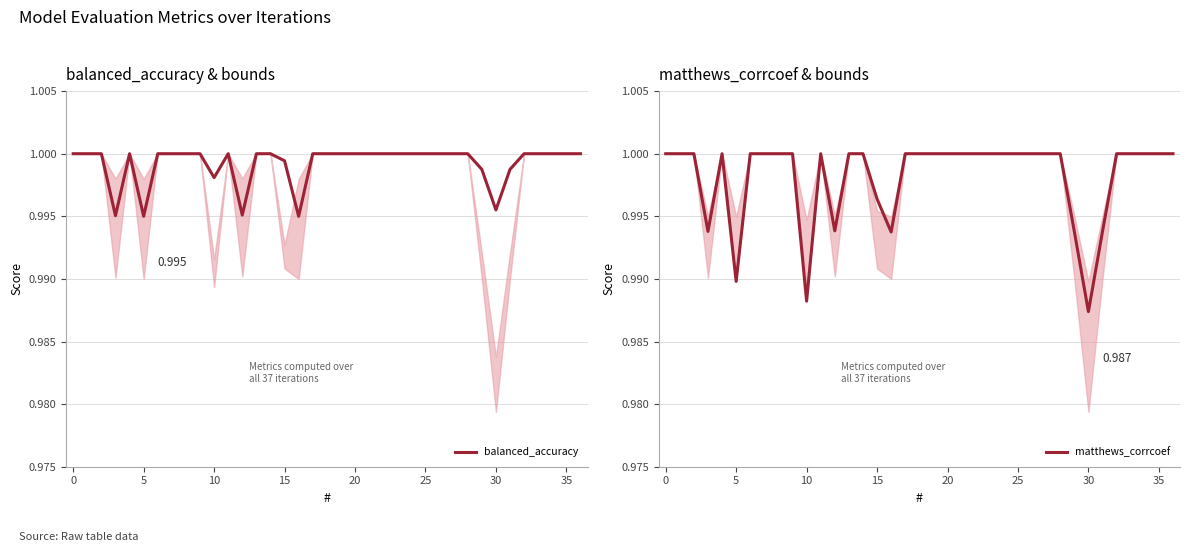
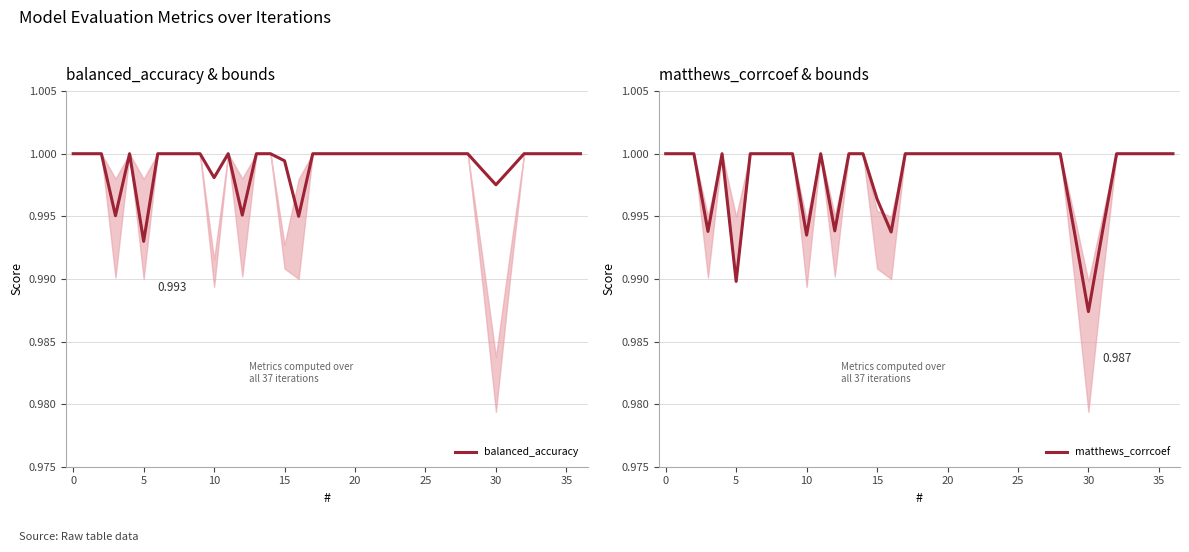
  {
    "balanced_accuracy & bounds": {
      "balanced_accuracy": {
-       "5": 0.995,
-       "30": 0.9955
+       "5": 0.993,
+       "30": 0.9975
      }
    },
    "matthews_corrcoef & bounds": {
      "matthews_corrcoef": {
        "5": 0.9898,
-       "10": 0.9882,
+       "10": 0.9935,
        "15": 0.9964,
        "30": 0.9874
      }
    }
  }
